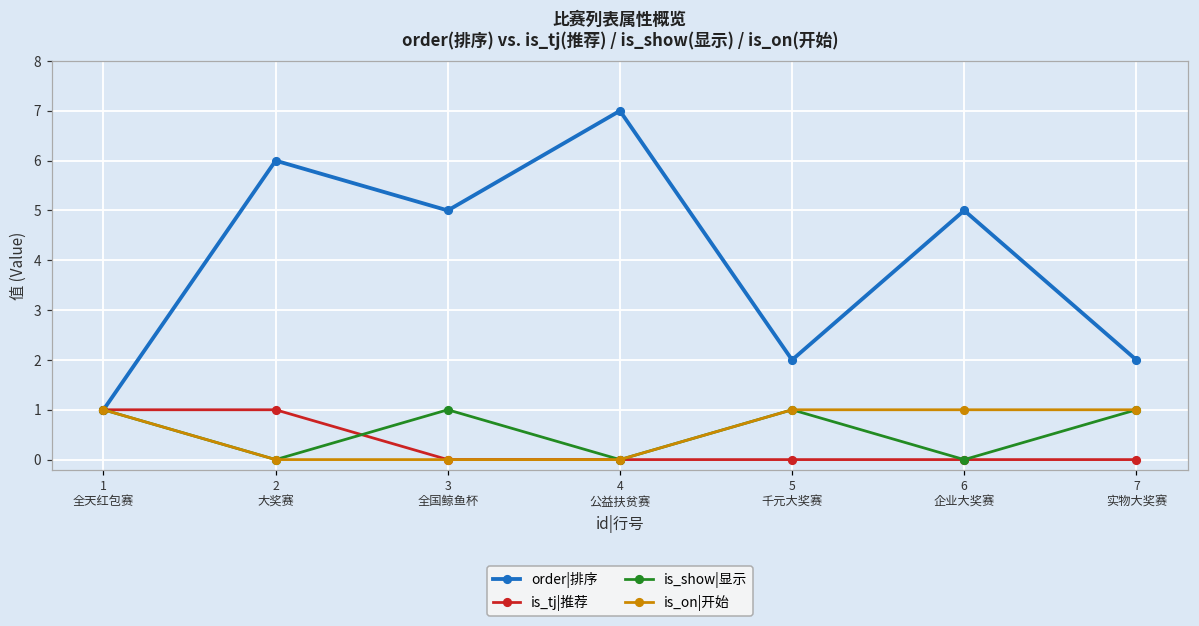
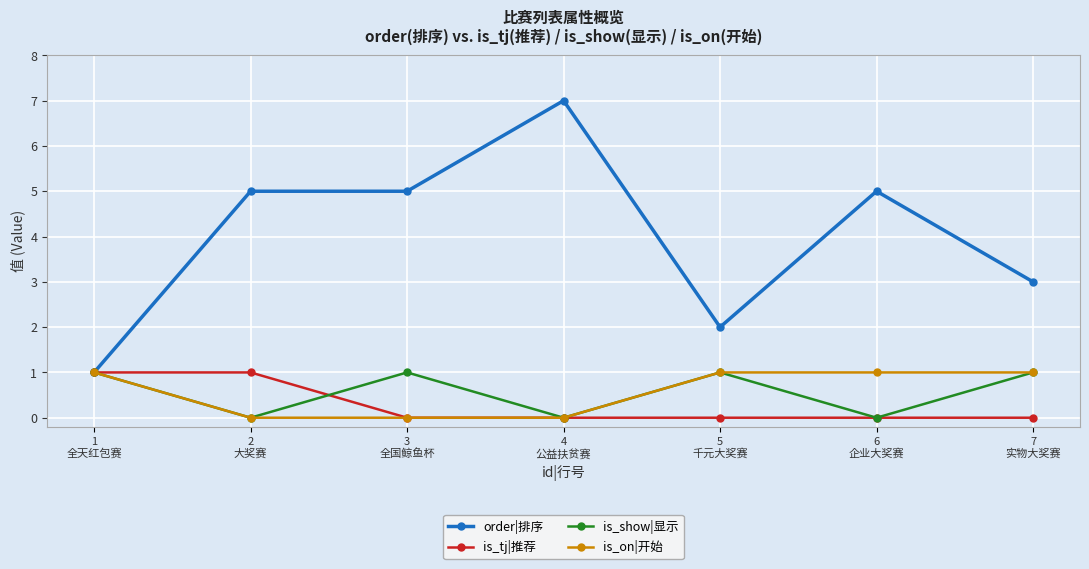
  {
    "order|排序": {
-     "2 大奖赛": 6,
+     "2 大奖赛": 5,
      "3 全国鲸鱼杯": 5,
      "4 公益扶贫赛": 7,
      "5 千元大奖赛": 2,
      "6 企业大奖赛": 5,
-     "7 实物大奖赛": 2
+     "7 实物大奖赛": 3
    },
    "is_tj|推荐": {
      "2 大奖赛": 1,
      "5 千元大奖赛": 0,
      "7 实物大奖赛": 0
    },
    "is_show|显示": {
      "3 全国鲸鱼杯": 1
    },
    "is_on|开始": {
      "6 企业大奖赛": 1
    }
  }
